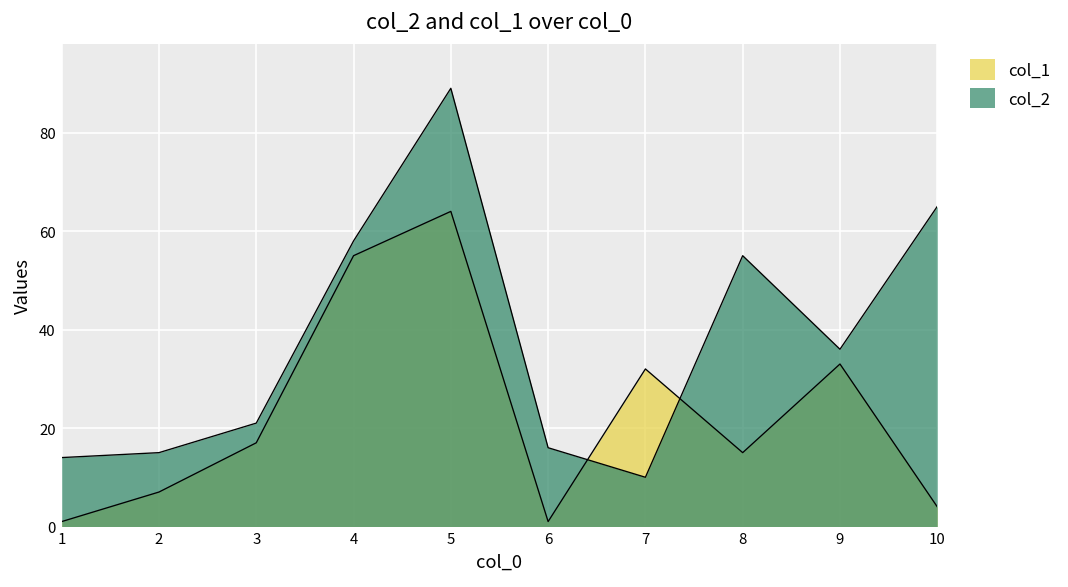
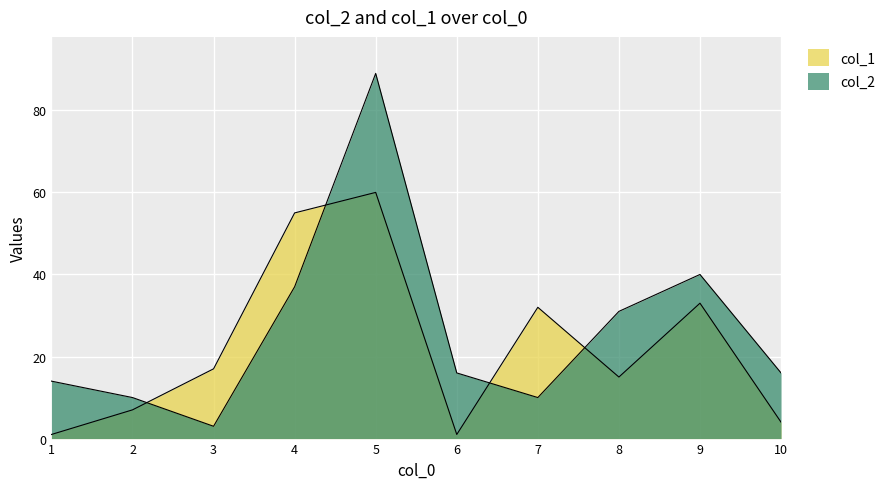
  {
    "col_1": {
      "1": 1,
      "2": 7,
      "3": 17,
      "4": 55,
-     "5": 64,
+     "5": 60,
      "6": 1,
      "7": 32,
      "8": 15,
      "9": 33,
      "10": 4
    },
    "col_2": {
      "1": 14,
-     "2": 15,
-     "3": 21,
-     "4": 58,
+     "2": 10,
+     "3": 3,
+     "4": 37,
      "5": 89,
      "6": 16,
      "7": 10,
-     "8": 55,
-     "9": 36,
-     "10": 65
+     "8": 31,
+     "9": 40,
+     "10": 16
    }
  }
